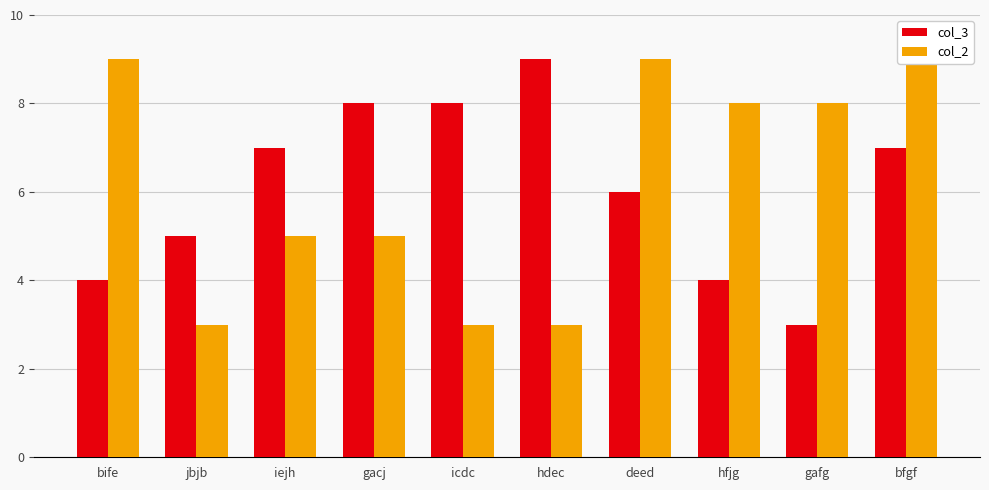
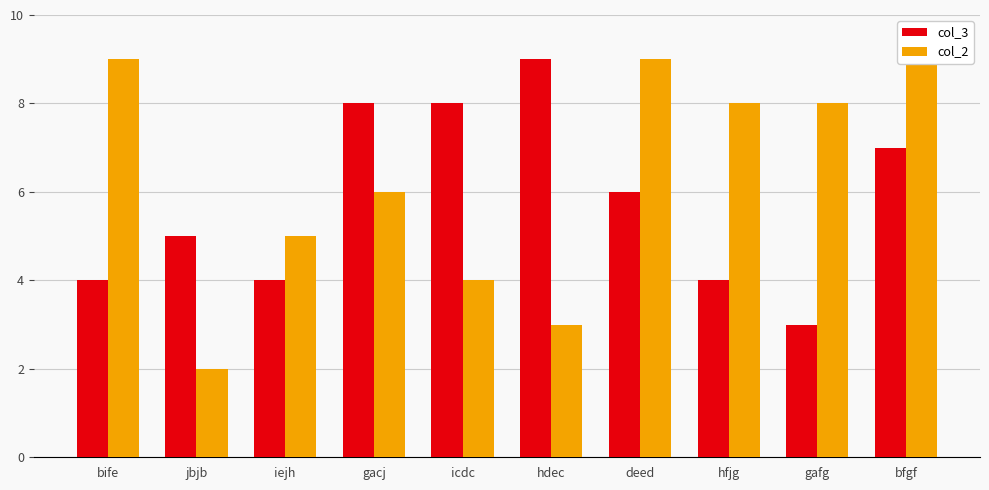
  {
    "col_3": {
      "bife": 4,
      "jbjb": 5,
-     "iejh": 7,
+     "iejh": 4,
      "gacj": 8,
      "icdc": 8,
      "hdec": 9,
      "deed": 6,
      "hfjg": 4,
      "gafg": 3,
      "bfgf": 7
    },
    "col_2": {
      "bife": 9,
-     "jbjb": 3,
+     "jbjb": 2,
      "iejh": 5,
-     "gacj": 5,
-     "icdc": 3,
+     "gacj": 6,
+     "icdc": 4,
      "hdec": 3,
      "deed": 9,
      "hfjg": 8,
      "gafg": 8
    }
  }
